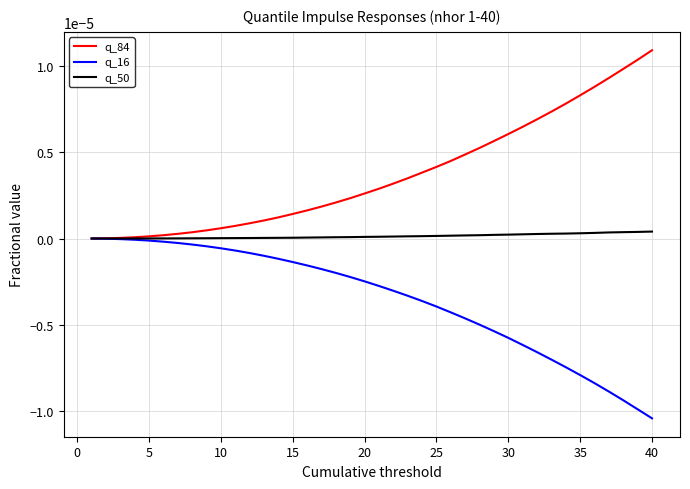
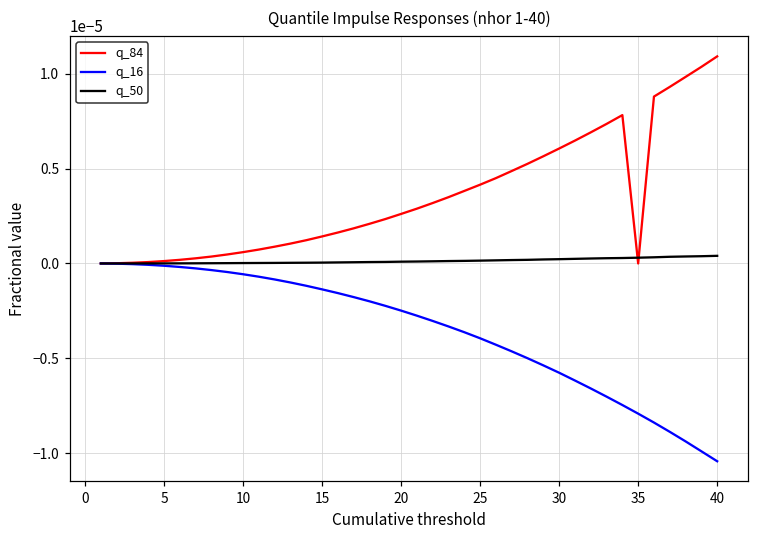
  {
    "q_84": {
      "10": 0.0000006,
      "15": 0.0000014,
      "20": 0.0000026,
      "25": 0.0000042,
      "30": 0.0000061,
-     "35": 0.00001,
+     "35": 0.00000,
      "40": 0.0000109
    },
    "q_16": {
      "10": -0.0000006,
      "15": -0.0000014,
      "20": -0.0000025,
      "25": -0.0000039,
      "30": -0.0000058,
      "35": -0.0000079,
      "40": -0.0000104
    },
    "q_50": {
      "10": 0.00000,
      "15": 0.00000,
      "20": 0.00000,
      "25": 0.0000001,
      "30": 0.0000002,
      "35": 0.0000003,
      "40": 0.0000004
    }
  }
